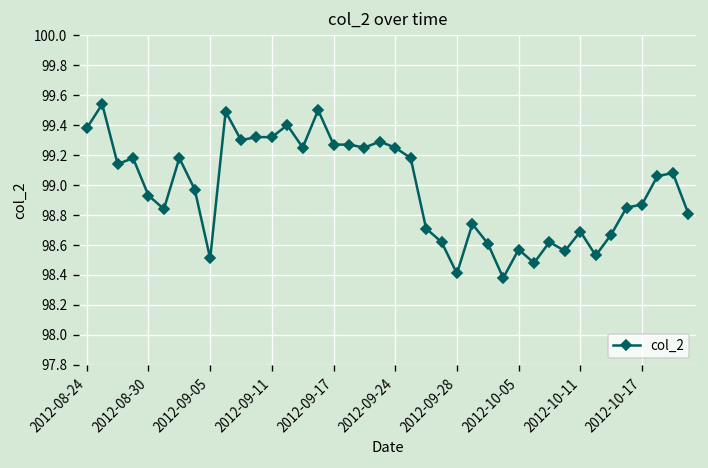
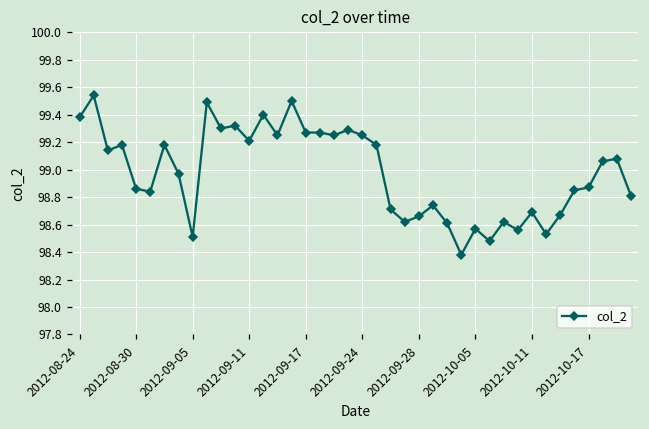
  {
    "2012-08-24": 99.38,
-   "2012-08-30": 98.93,
+   "2012-08-30": 98.86,
    "2012-09-05": 98.51,
-   "2012-09-11": 99.32,
+   "2012-09-11": 99.21,
    "2012-09-17": 99.27,
    "2012-09-24": 99.25,
-   "2012-09-28": 98.41,
+   "2012-09-28": 98.66,
    "2012-10-05": 98.57,
    "2012-10-11": 98.69,
    "2012-10-17": 98.87
  }
